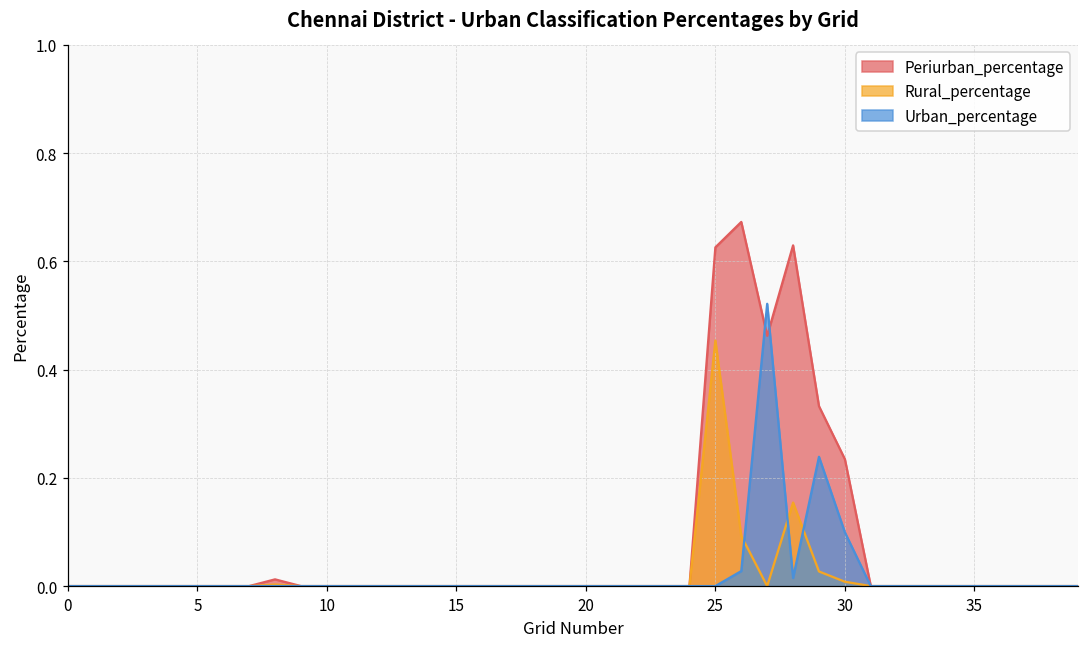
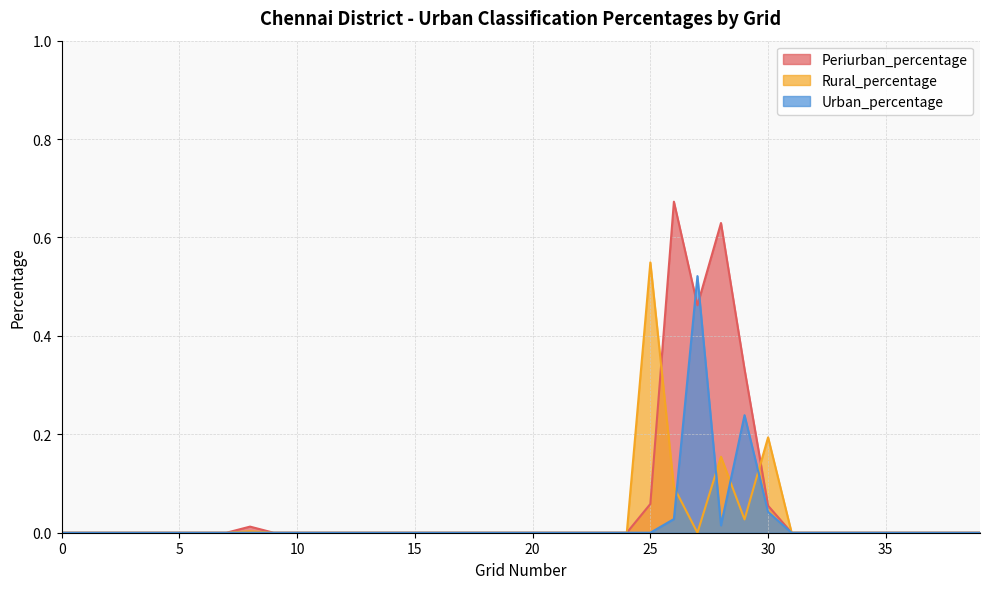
  {
    "Periurban_percentage": {
-     "25": 0.63,
-     "30": 0.23
+     "25": 0.06,
+     "30": 0.05
    },
    "Rural_percentage": {
-     "25": 0.45,
-     "30": 0.01
+     "25": 0.55,
+     "30": 0.19
    },
    "Urban_percentage": {
      "25": 0.00,
-     "30": 0.10
+     "30": 0.04
    }
  }
